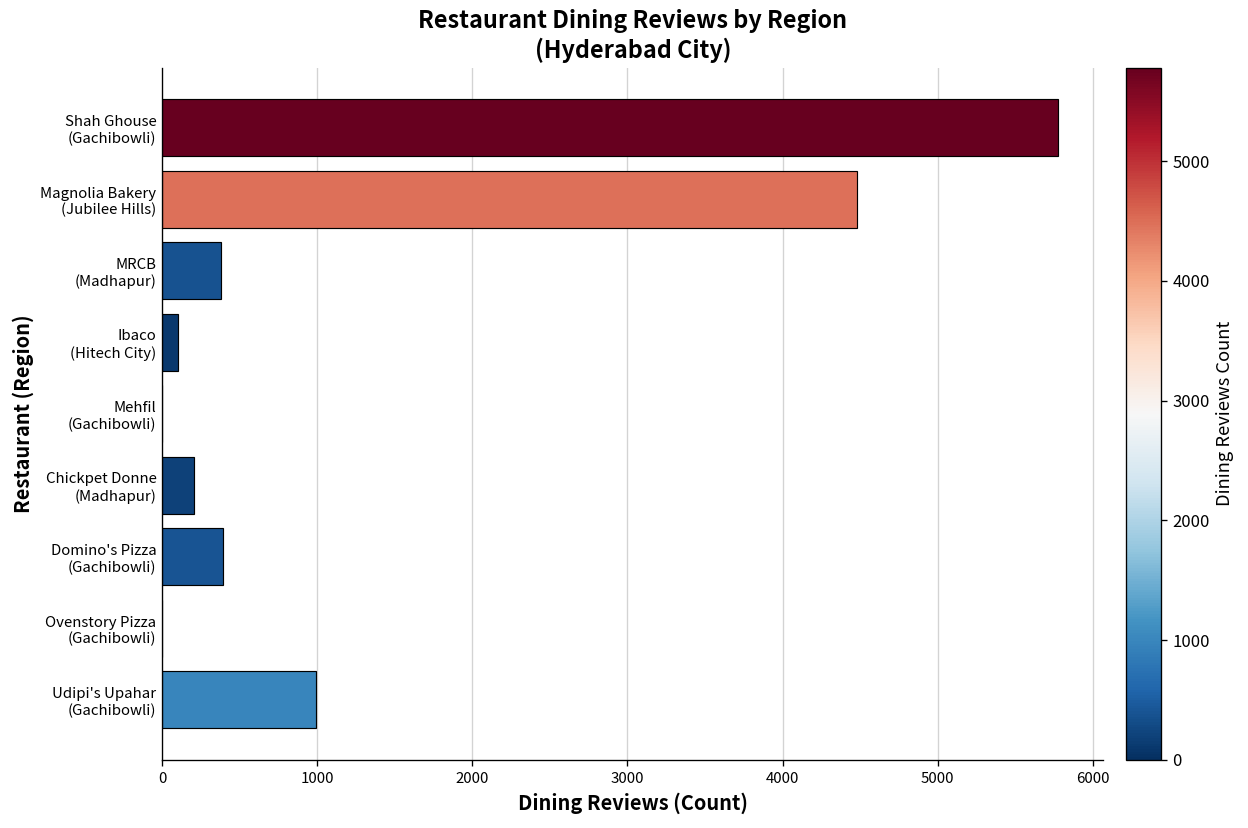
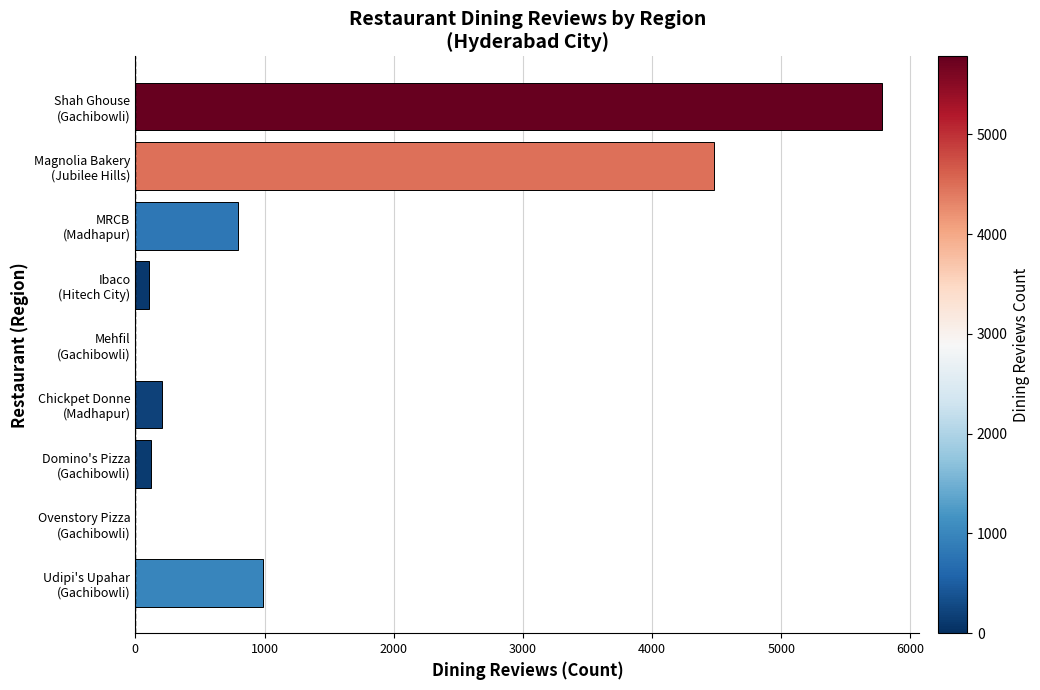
  {
    "Shah Ghouse (Gachibowli)": 5780,
    "Magnolia Bakery (Jubilee Hills)": 4480,
-   "MRCB (Madhapur)": 380,
+   "MRCB (Madhapur)": 800,
    "Ibaco (Hitech City)": 100,
    "Mehfil (Gachibowli)": 0,
    "Chickpet Donne (Madhapur)": 200,
-   "Domino's Pizza (Gachibowli)": 390,
+   "Domino's Pizza (Gachibowli)": 120,
    "Ovenstory Pizza (Gachibowli)": 0,
    "Udipi's Upahar (Gachibowli)": 990
  }
